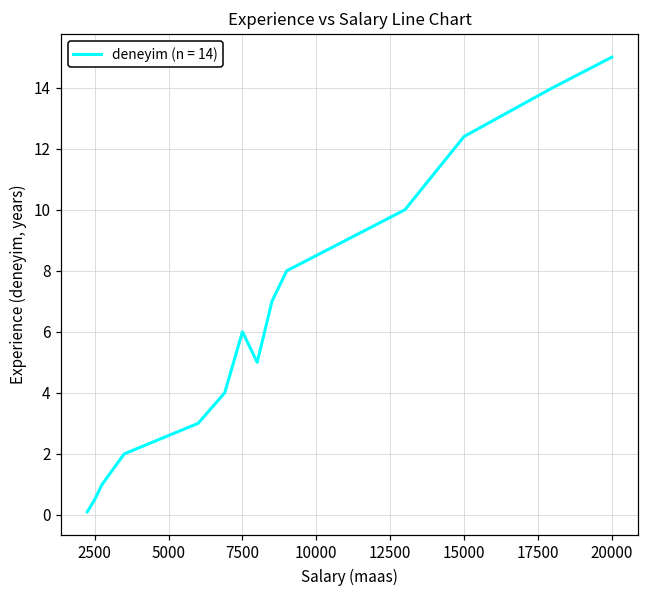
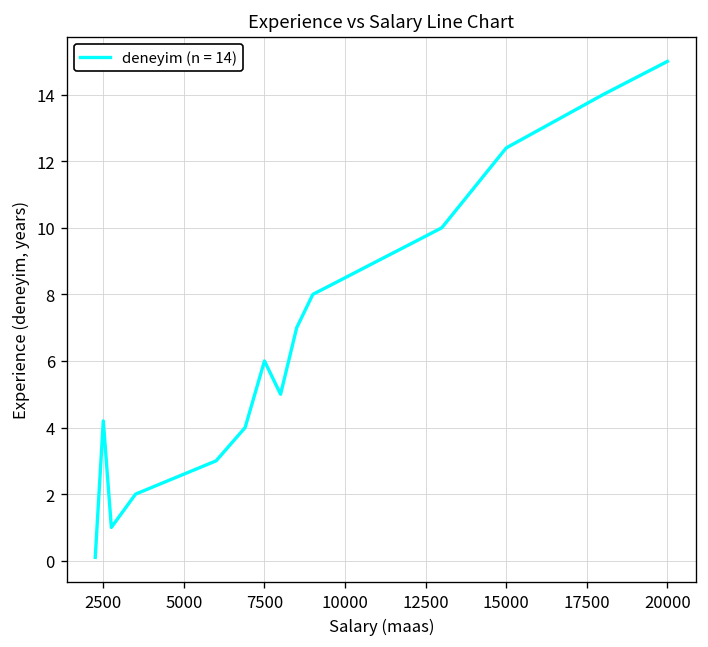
  {
-   "2500": 0.5,
+   "2500": 4.2,
    "7500": 6.0,
    "15000": 12.4,
    "20000": 15.0
  }
